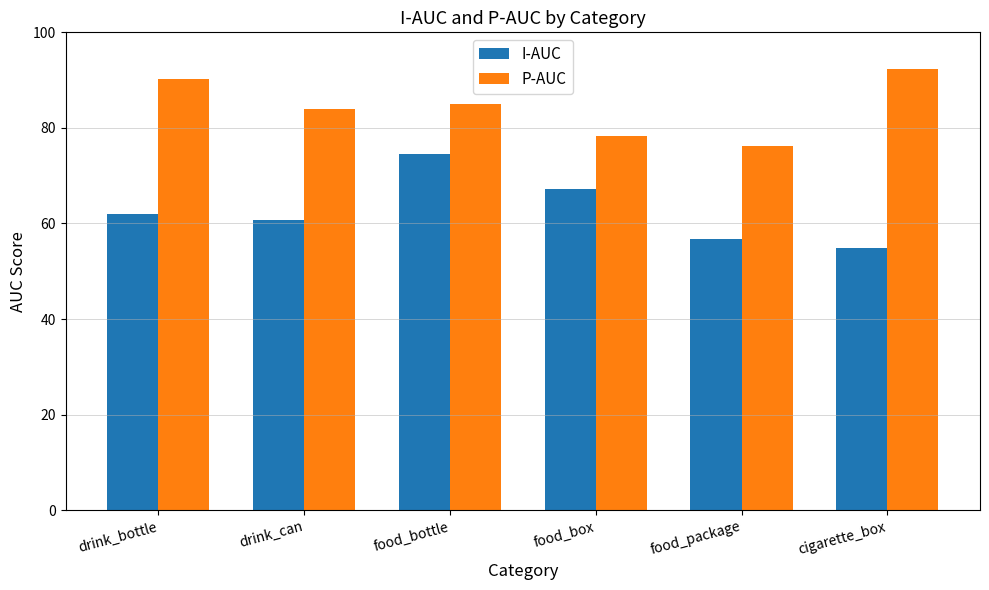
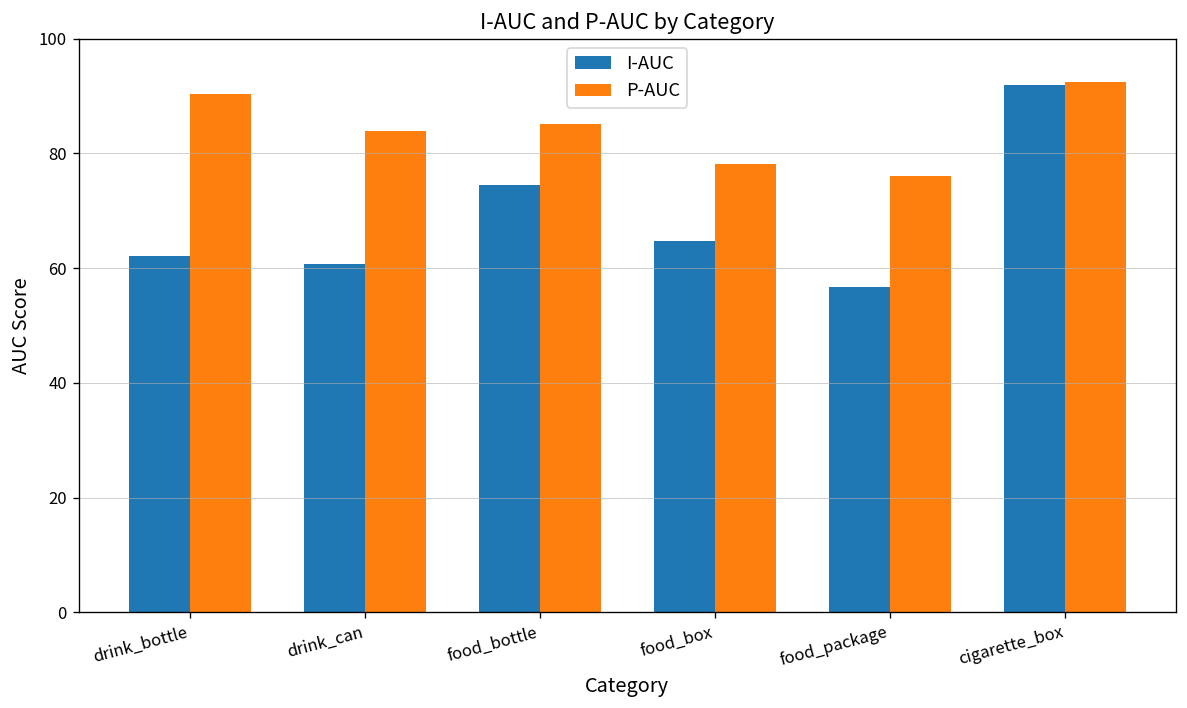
  {
    "I-AUC": {
      "drink_bottle": 62,
      "drink_can": 61,
      "food_bottle": 74,
-     "food_box": 67,
+     "food_box": 65,
      "food_package": 57,
-     "cigarette_box": 55
+     "cigarette_box": 92
    },
    "P-AUC": {
      "drink_bottle": 90,
      "drink_can": 84,
      "food_bottle": 85,
      "food_box": 78,
      "food_package": 76,
      "cigarette_box": 92
    }
  }
